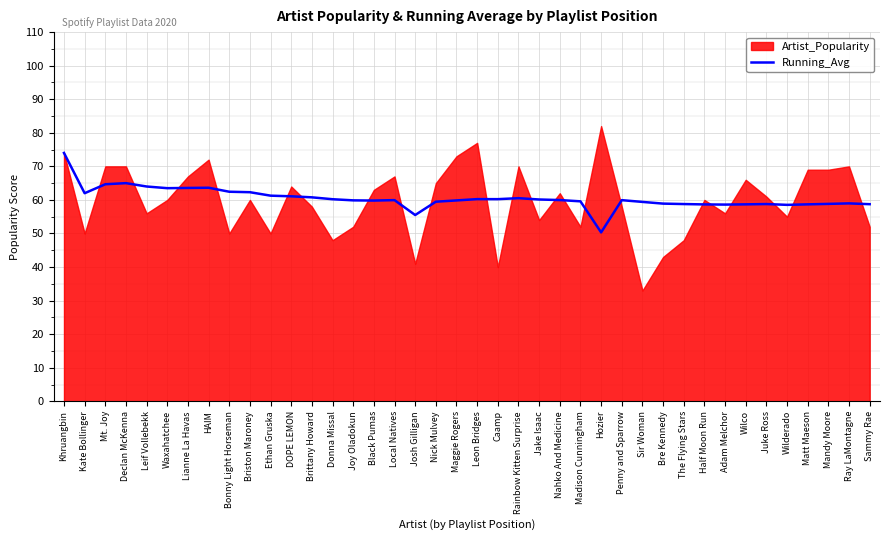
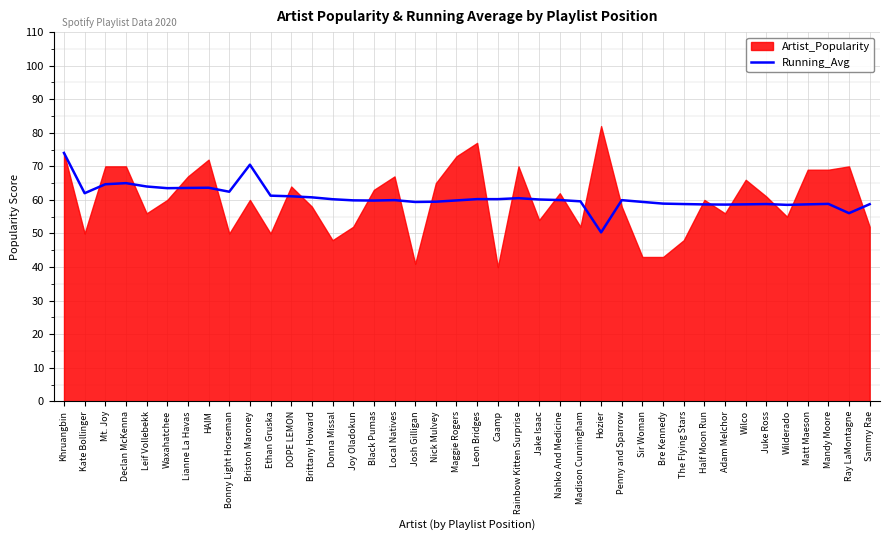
  {
    "Running_Avg": {
      "Kate Bollinger": 62,
      "Mt. Joy": 65,
      "Declan McKenna": 65,
      "Leif Vollebekk": 64,
      "Waxahatchee": 64,
      "Lianne La Havas": 64,
      "HAIM": 64,
      "Bonny Light Horseman": 62,
-     "Briston Maroney": 62,
+     "Briston Maroney": 71,
      "Ethan Gruska": 61,
      "DOPE LEMON": 61,
      "Brittany Howard": 61,
      "Donna Missal": 60,
      "Joy Oladokun": 60,
      "Black Pumas": 60,
      "Local Natives": 60,
-     "Josh Gilligan": 56,
+     "Josh Gilligan": 59,
      "Nick Mulvey": 59,
      "Maggie Rogers": 60,
      "Leon Bridges": 60,
      "Caamp": 60,
      "Rainbow Kitten Surprise": 61,
      "Jake Isaac": 60,
      "Nahko And Medicine": 60,
      "Madison Cunningham": 60,
      "Hozier": 50,
      "Penny and Sparrow": 60,
      "Sir Woman": 59,
      "Bre Kennedy": 59,
      "The Flying Stars": 59,
      "Half Moon Run": 59,
      "Adam Melchor": 59,
      "Wilco": 59,
      "Juke Ross": 59,
      "Wilderado": 59,
      "Matt Maeson": 59,
      "Mandy Moore": 59,
-     "Ray LaMontagne": 59,
+     "Ray LaMontagne": 56,
      "Sammy Rae": 59
    },
    "Artist_Popularity": {
      "Kate Bollinger": 50,
      "Mt. Joy": 70,
      "Declan McKenna": 70,
      "Leif Vollebekk": 56,
      "Waxahatchee": 60,
      "Lianne La Havas": 67,
      "HAIM": 72,
      "Bonny Light Horseman": 50,
      "Briston Maroney": 60,
      "Ethan Gruska": 50,
      "DOPE LEMON": 64,
      "Brittany Howard": 58,
      "Donna Missal": 48,
      "Joy Oladokun": 52,
      "Black Pumas": 63,
      "Local Natives": 67,
      "Josh Gilligan": 41,
      "Nick Mulvey": 65,
      "Maggie Rogers": 73,
      "Leon Bridges": 77,
      "Caamp": 40,
      "Rainbow Kitten Surprise": 70,
      "Jake Isaac": 54,
      "Nahko And Medicine": 62,
      "Madison Cunningham": 52,
      "Hozier": 82,
      "Penny and Sparrow": 58,
-     "Sir Woman": 33,
+     "Sir Woman": 43,
      "Bre Kennedy": 43,
      "The Flying Stars": 48,
      "Half Moon Run": 60,
      "Adam Melchor": 56,
      "Wilco": 66,
      "Juke Ross": 61,
      "Wilderado": 55,
      "Matt Maeson": 69,
      "Mandy Moore": 69,
      "Ray LaMontagne": 70,
      "Sammy Rae": 52
    }
  }
